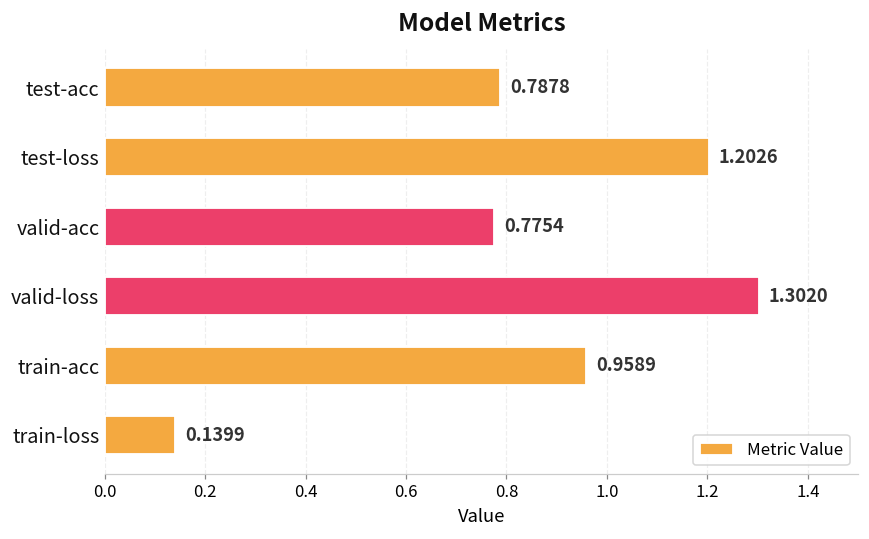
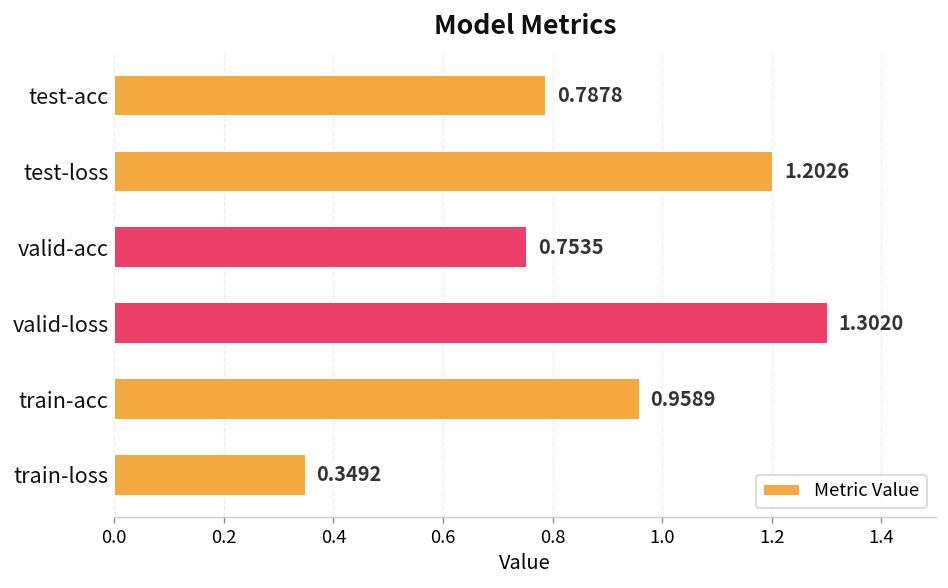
  {
    "test-acc": 0.7878,
    "test-loss": 1.2026,
-   "valid-acc": 0.7754,
+   "valid-acc": 0.7535,
    "valid-loss": 1.3020,
    "train-acc": 0.9589,
-   "train-loss": 0.1399
+   "train-loss": 0.3492
  }
